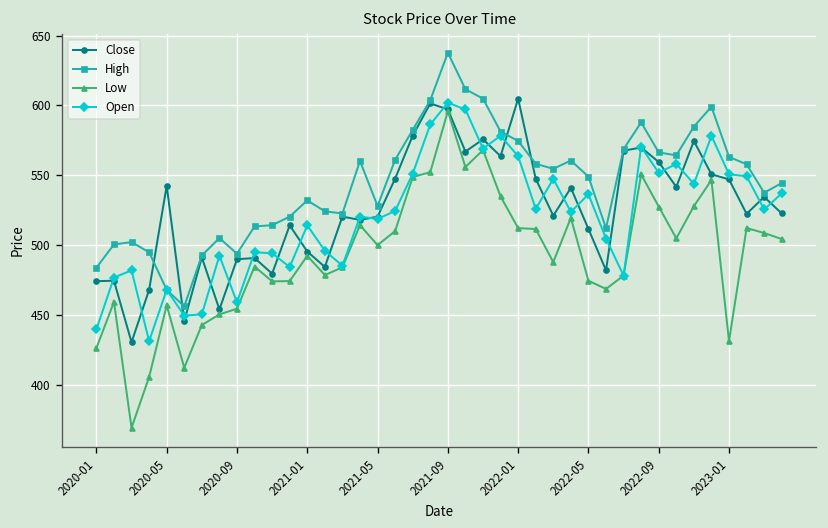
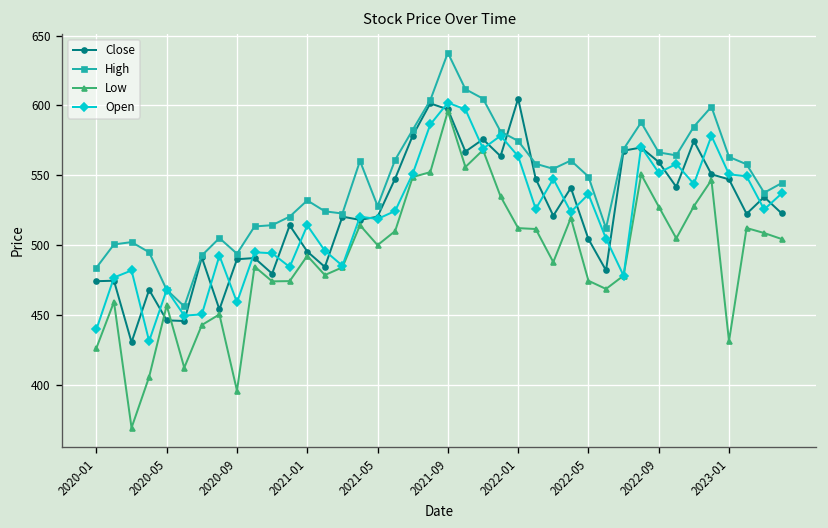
  {
    "Close": {
      "2020-01": 474,
-     "2020-05": 543,
+     "2020-05": 446,
      "2020-09": 490,
      "2021-01": 495,
      "2022-01": 605,
-     "2022-05": 512,
+     "2022-05": 504,
      "2022-09": 560,
      "2023-01": 547
    },
    "Low": {
      "2020-01": 426,
      "2020-05": 457,
-     "2020-09": 455,
+     "2020-09": 396,
      "2021-01": 492,
      "2021-05": 500,
      "2022-01": 512,
      "2022-05": 475,
      "2022-09": 528,
      "2023-01": 431
    }
  }
